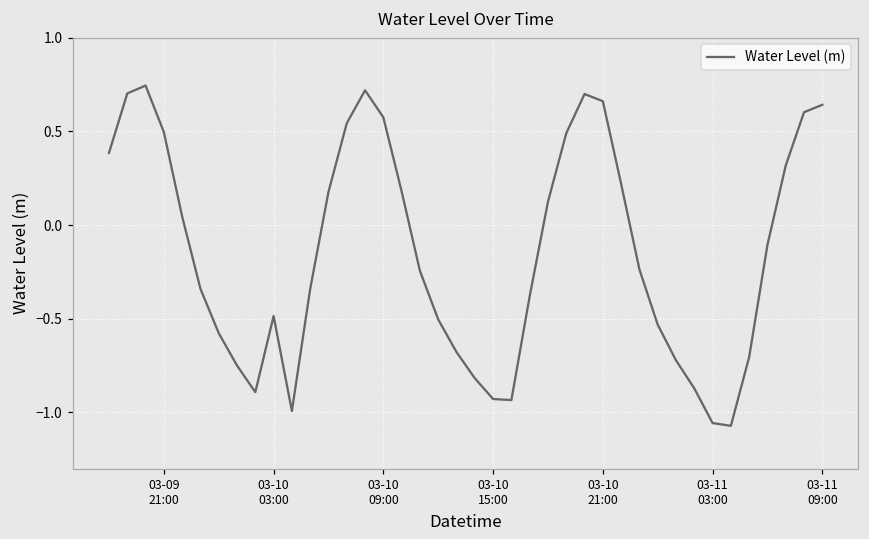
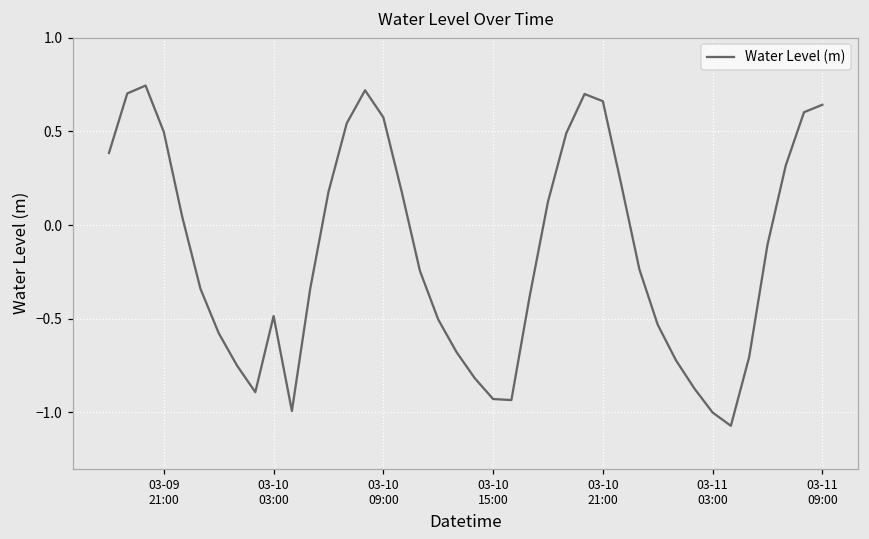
  {
    "03-09 21:00": 0.50,
    "03-10 03:00": -0.49,
    "03-10 09:00": 0.57,
    "03-10 15:00": -0.93,
    "03-10 21:00": 0.66,
-   "03-11 03:00": -1.06,
+   "03-11 03:00": -1.00,
    "03-11 09:00": 0.64
  }
